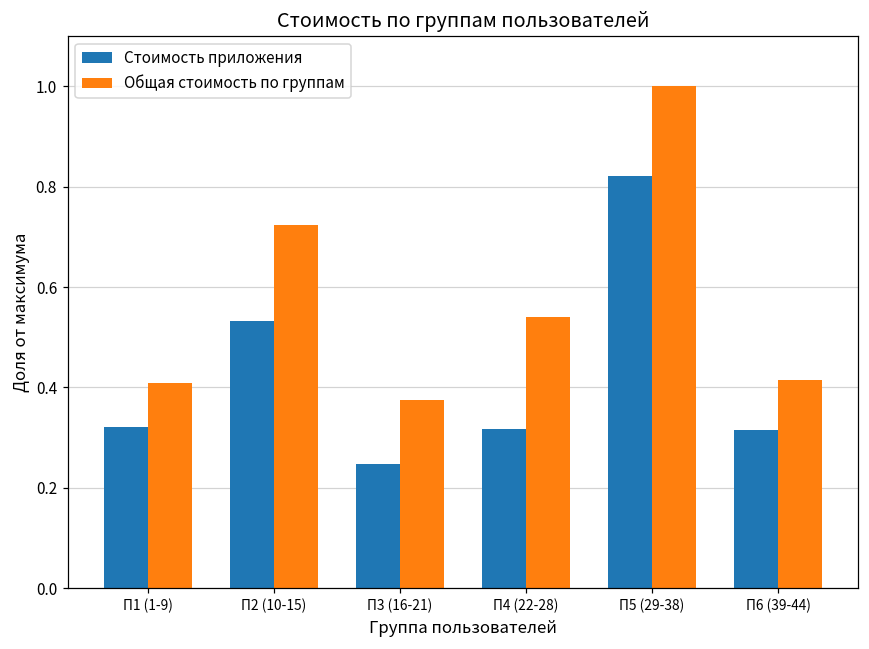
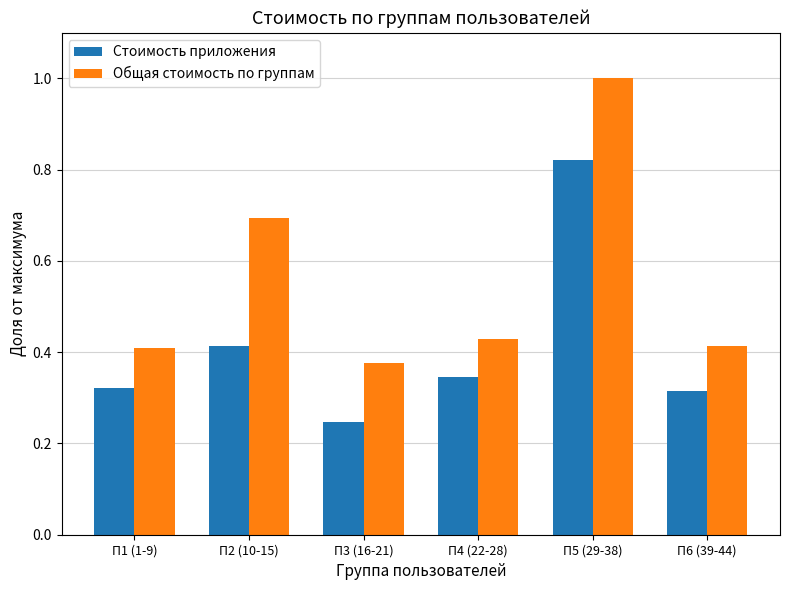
  {
    "Стоимость приложения": {
      "П1 (1-9)": 0.32,
-     "П2 (10-15)": 0.53,
+     "П2 (10-15)": 0.41,
      "П3 (16-21)": 0.25,
-     "П4 (22-28)": 0.32,
+     "П4 (22-28)": 0.35,
      "П5 (29-38)": 0.82,
      "П6 (39-44)": 0.31
    },
    "Общая стоимость по группам": {
      "П1 (1-9)": 0.41,
-     "П2 (10-15)": 0.72,
+     "П2 (10-15)": 0.69,
      "П3 (16-21)": 0.38,
-     "П4 (22-28)": 0.54,
+     "П4 (22-28)": 0.43,
      "П5 (29-38)": 1.00,
      "П6 (39-44)": 0.41
    }
  }
